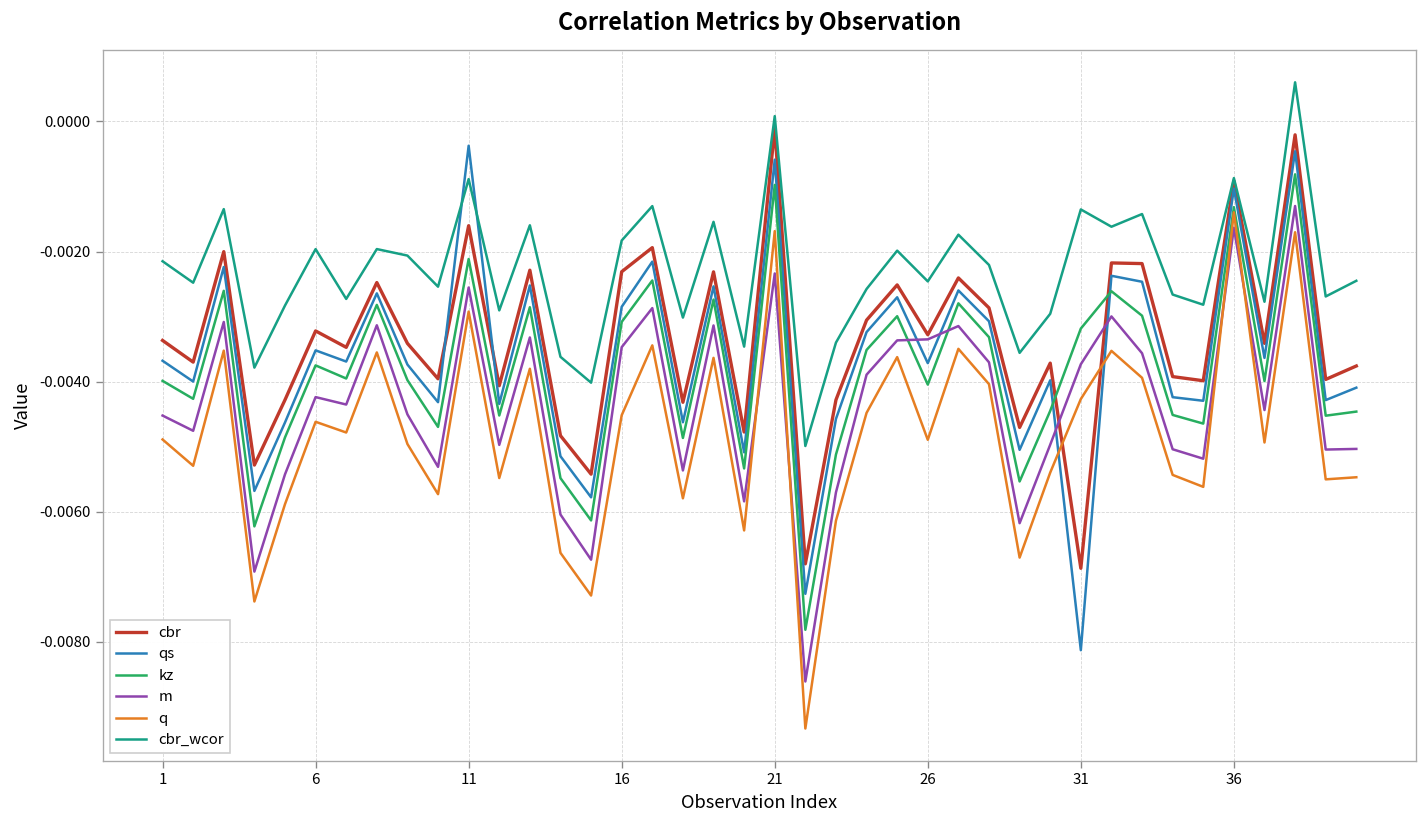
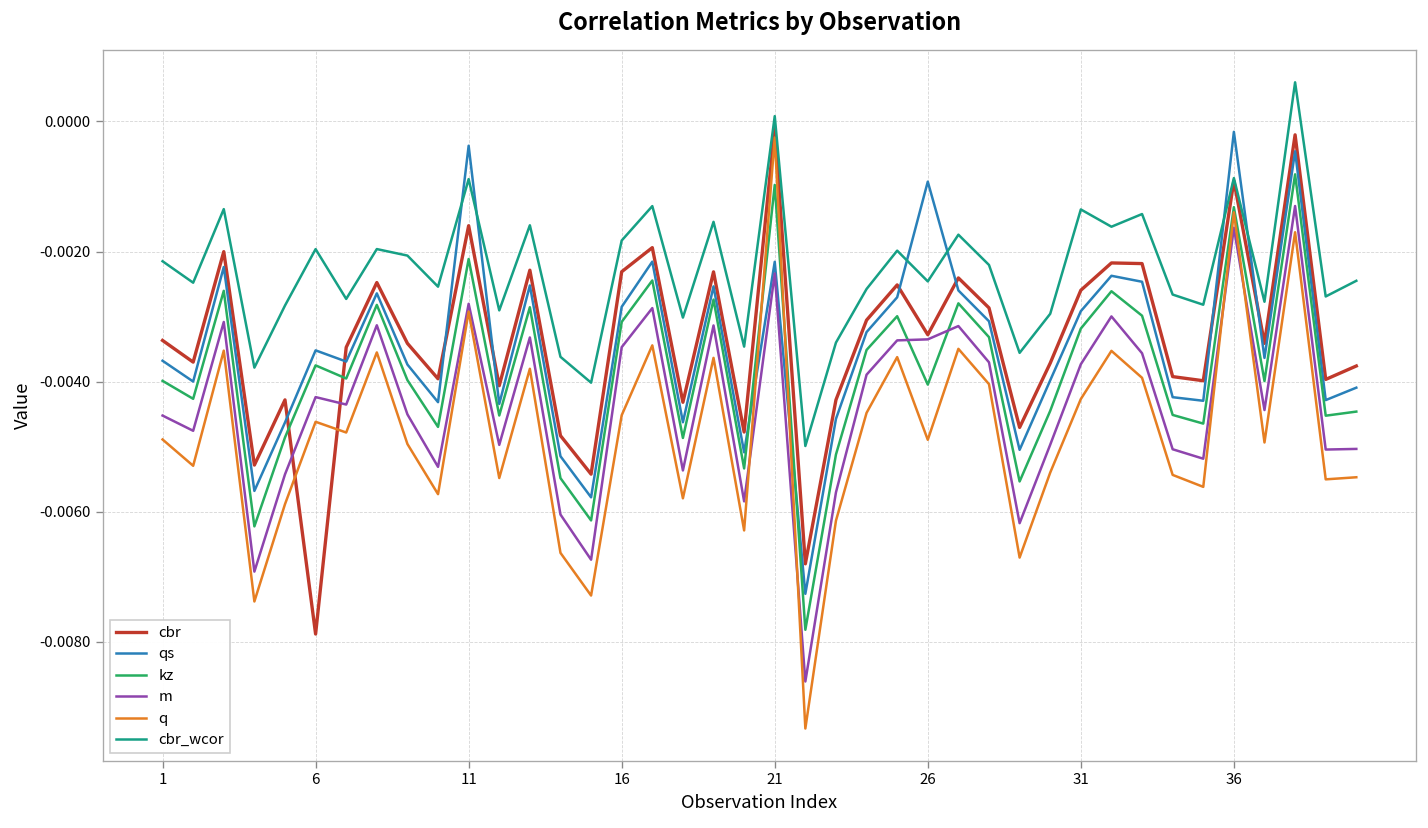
  {
    "cbr": {
      "1": -0.0034,
-     "6": -0.0032,
+     "6": -0.0079,
      "11": -0.0016,
      "16": -0.0023,
      "21": -0.0001,
      "26": -0.0033,
-     "31": -0.0069
+     "31": -0.0026
    },
    "qs": {
      "1": -0.0037,
      "6": -0.0035,
      "11": -0.0004,
      "16": -0.0029,
-     "21": -0.0006,
-     "26": -0.0037,
-     "31": -0.0081,
-     "36": -0.0010
+     "21": -0.0022,
+     "26": -0.0009,
+     "31": -0.0029,
+     "36": -0.0002
    },
    "m": {
      "1": -0.0045,
      "6": -0.0042,
-     "11": -0.0026,
+     "11": -0.0028,
      "16": -0.0035,
      "21": -0.0023,
      "26": -0.0033,
      "31": -0.0037,
      "36": -0.0016
    },
    "q": {
      "1": -0.0049,
      "6": -0.0046,
      "11": -0.0029,
      "16": -0.0045,
-     "21": -0.0017,
+     "21": -0.0002,
      "26": -0.0049,
      "31": -0.0043,
      "36": -0.0014
    }
  }
